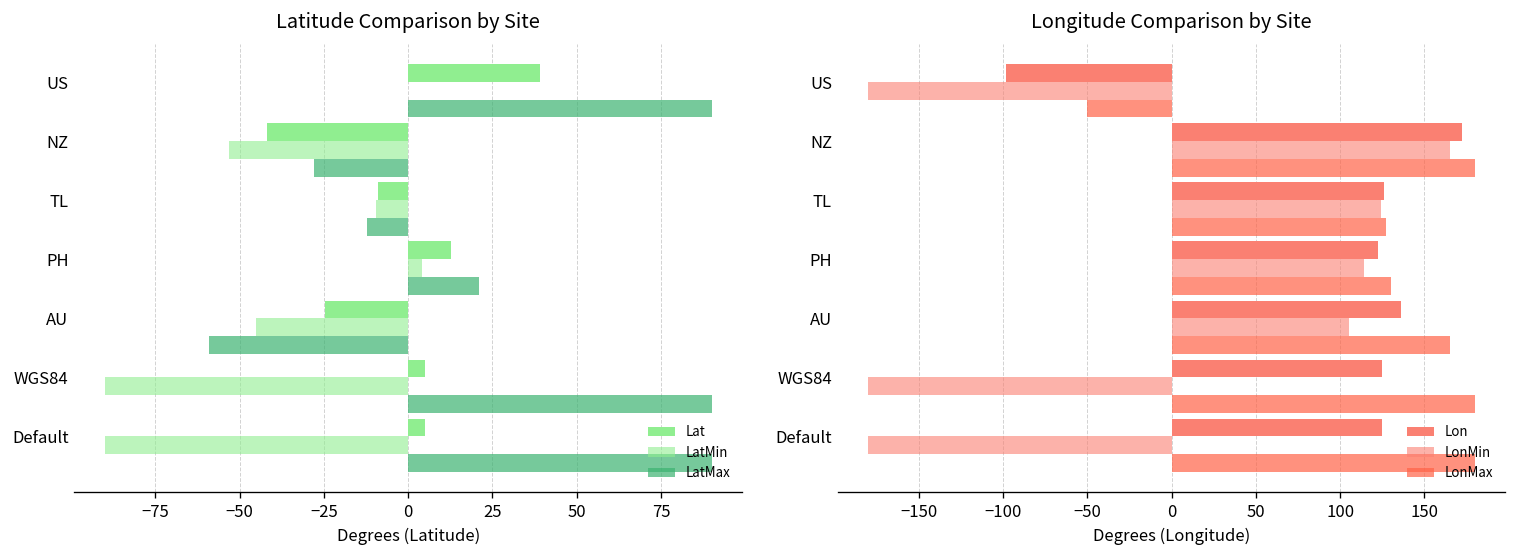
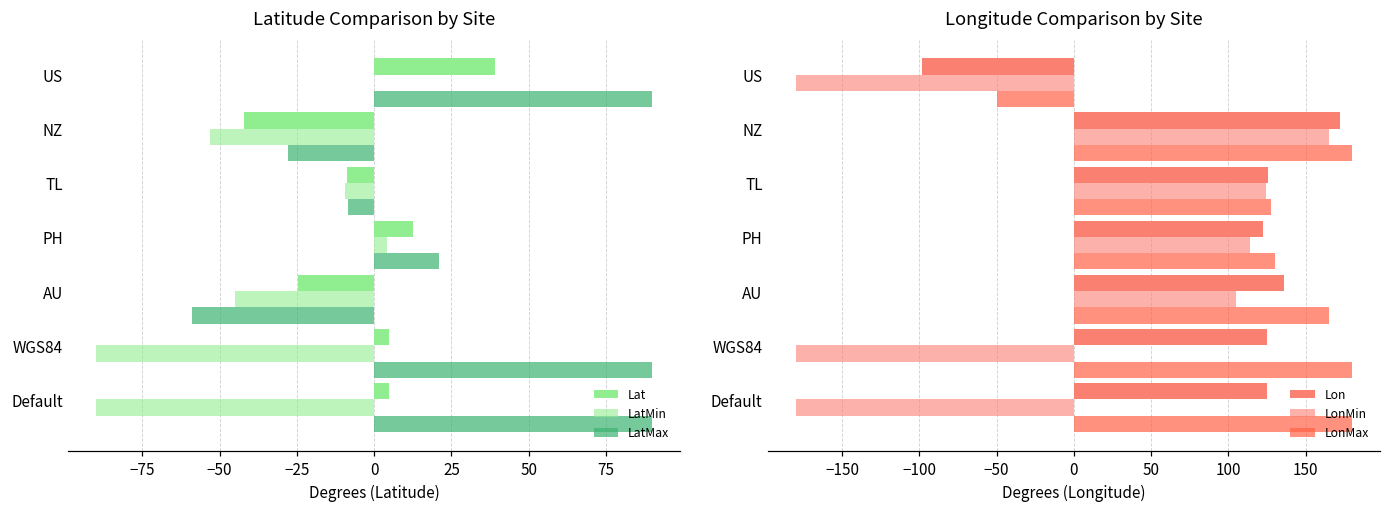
  {
    "Latitude Comparison by Site": {
      "LatMax": {
        "US": 90,
        "NZ": -28,
-       "TL": -12,
+       "TL": -8,
        "PH": 21,
        "AU": -59,
        "WGS84": 90,
        "Default": 90
      }
    }
  }
